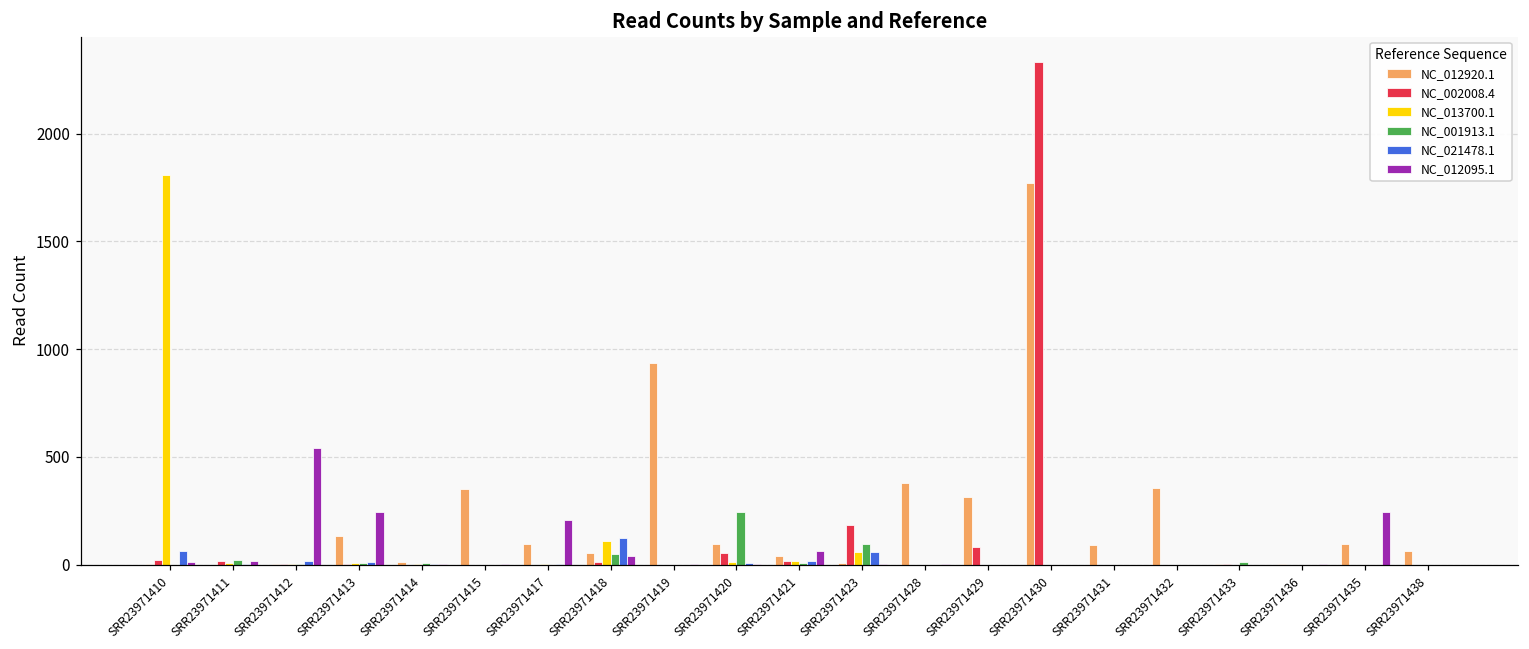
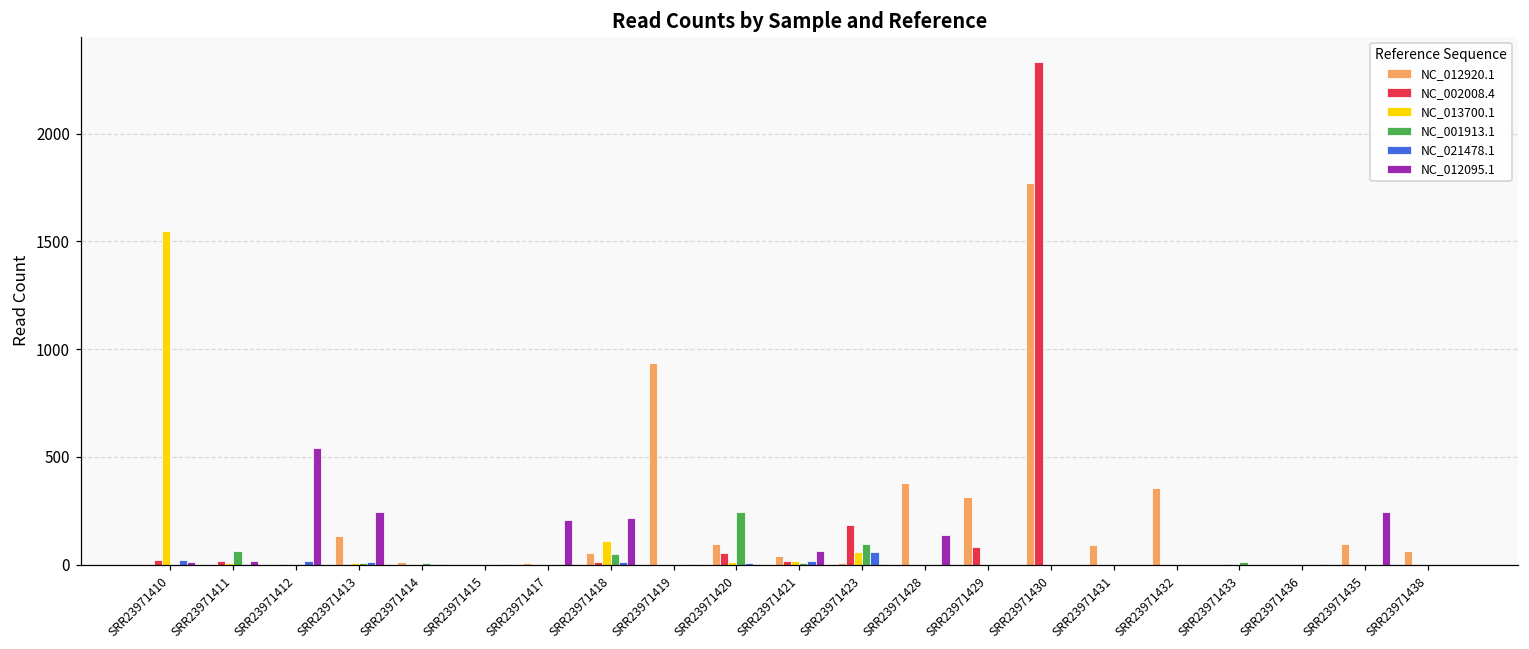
  {
    "NC_012920.1": {
      "SRR23971411": 0,
      "SRR23971413": 130,
-     "SRR23971415": 350,
-     "SRR23971417": 100,
+     "SRR23971415": 0,
+     "SRR23971417": 10,
      "SRR23971418": 50,
      "SRR23971419": 930,
      "SRR23971420": 90,
      "SRR23971421": 40,
      "SRR23971428": 380,
      "SRR23971429": 320,
      "SRR23971430": 1770,
      "SRR23971431": 90,
      "SRR23971432": 360,
      "SRR23971435": 90,
      "SRR23971438": 70
    },
    "NC_002008.4": {
      "SRR23971410": 20,
      "SRR23971411": 20,
      "SRR23971414": 0,
      "SRR23971415": 0,
      "SRR23971417": 0,
      "SRR23971419": 0,
      "SRR23971420": 50,
      "SRR23971421": 20,
      "SRR23971423": 180,
      "SRR23971428": 0,
      "SRR23971429": 80,
      "SRR23971430": 2330,
      "SRR23971431": 0,
      "SRR23971432": 0,
      "SRR23971436": 0,
      "SRR23971435": 0,
      "SRR23971438": 0
    },
    "NC_013700.1": {
-     "SRR23971410": 1810,
+     "SRR23971410": 1550,
      "SRR23971415": 0,
      "SRR23971418": 110,
      "SRR23971419": 0,
      "SRR23971421": 20,
      "SRR23971423": 60,
      "SRR23971428": 0,
      "SRR23971429": 0,
      "SRR23971430": 0,
      "SRR23971431": 0,
      "SRR23971432": 0,
      "SRR23971433": 0,
      "SRR23971436": 0,
      "SRR23971435": 0,
      "SRR23971438": 0
    },
    "NC_001913.1": {
      "SRR23971410": 0,
-     "SRR23971411": 20,
+     "SRR23971411": 70,
      "SRR23971415": 0,
      "SRR23971417": 0,
      "SRR23971418": 50,
      "SRR23971419": 0,
      "SRR23971420": 240,
      "SRR23971423": 100,
      "SRR23971428": 0,
      "SRR23971429": 0,
      "SRR23971430": 0,
      "SRR23971431": 0,
      "SRR23971432": 0,
      "SRR23971436": 0,
      "SRR23971435": 0,
      "SRR23971438": 0
    },
    "NC_021478.1": {
-     "SRR23971410": 70,
+     "SRR23971410": 20,
      "SRR23971412": 20,
      "SRR23971413": 10,
      "SRR23971415": 0,
-     "SRR23971418": 130,
+     "SRR23971418": 10,
      "SRR23971419": 0,
      "SRR23971421": 20,
      "SRR23971423": 60,
      "SRR23971428": 0,
      "SRR23971429": 0,
      "SRR23971430": 0,
      "SRR23971431": 0,
      "SRR23971432": 0,
      "SRR23971433": 0,
      "SRR23971436": 0,
      "SRR23971435": 0,
      "SRR23971438": 0
    },
    "NC_012095.1": {
      "SRR23971411": 20,
      "SRR23971412": 540,
      "SRR23971413": 250,
      "SRR23971417": 210,
-     "SRR23971418": 40,
+     "SRR23971418": 220,
      "SRR23971421": 60,
-     "SRR23971428": 0,
+     "SRR23971428": 140,
      "SRR23971429": 0,
      "SRR23971430": 0,
      "SRR23971431": 0,
      "SRR23971432": 0,
      "SRR23971433": 0,
      "SRR23971435": 240,
      "SRR23971438": 0
    }
  }
